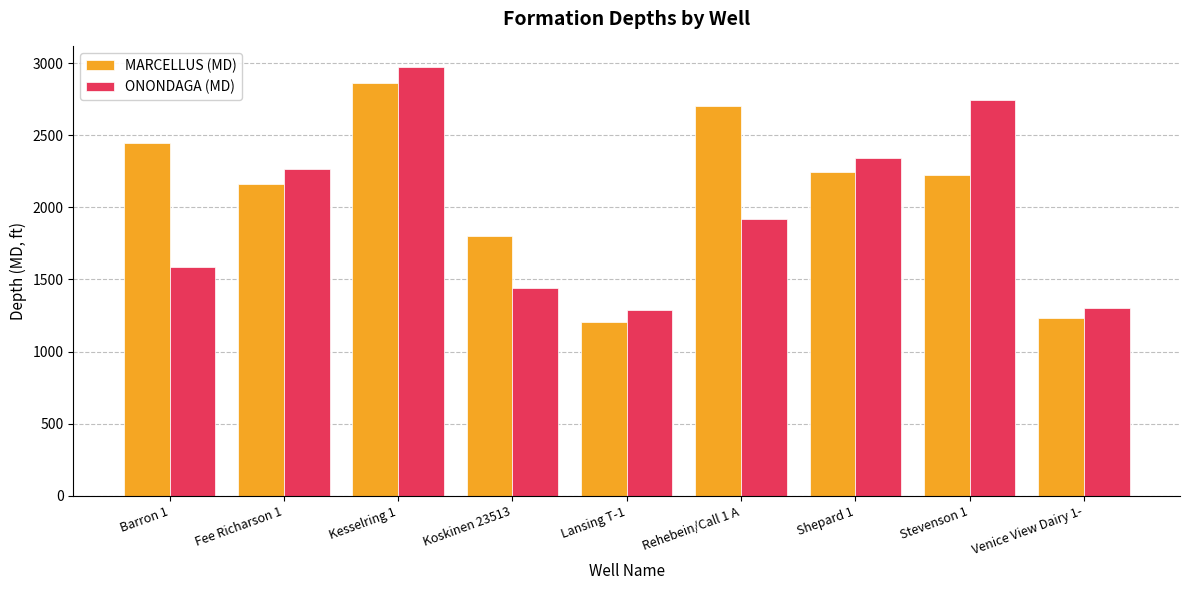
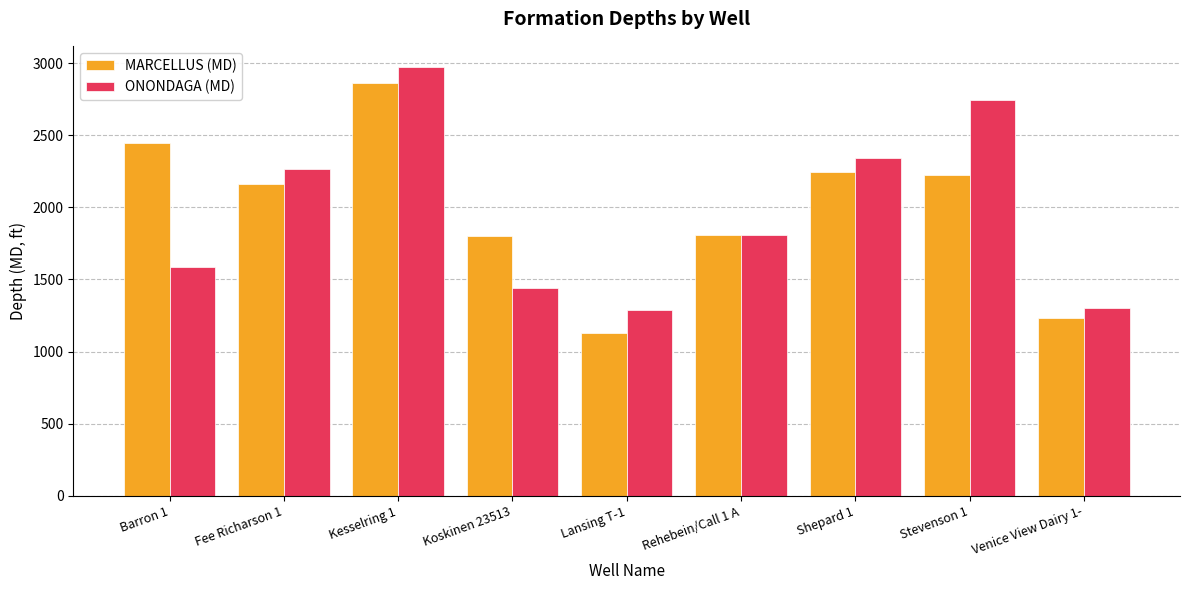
  {
    "MARCELLUS (MD)": {
      "Barron 1": 2450,
      "Fee Richarson 1": 2160,
      "Kesselring 1": 2870,
      "Koskinen 23513": 1800,
-     "Lansing T-1": 1210,
-     "Rehebein/Call 1 A": 2700,
+     "Lansing T-1": 1130,
+     "Rehebein/Call 1 A": 1810,
      "Shepard 1": 2240,
      "Stevenson 1": 2220,
      "Venice View Dairy 1-": 1230
    },
    "ONONDAGA (MD)": {
      "Barron 1": 1590,
      "Fee Richarson 1": 2260,
      "Kesselring 1": 2970,
      "Koskinen 23513": 1440,
      "Lansing T-1": 1290,
-     "Rehebein/Call 1 A": 1920,
+     "Rehebein/Call 1 A": 1810,
      "Shepard 1": 2340,
      "Stevenson 1": 2750,
      "Venice View Dairy 1-": 1300
    }
  }
